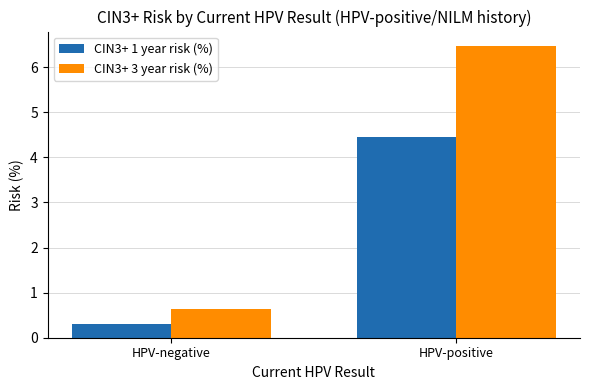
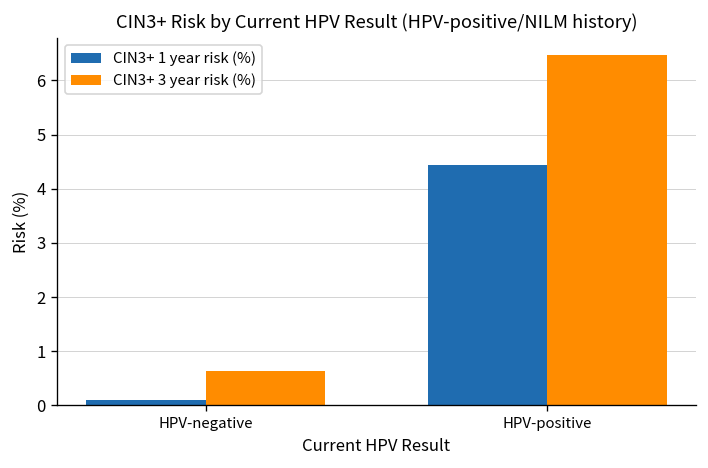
  {
    "CIN3+ 1 year risk (%)": {
-     "HPV-negative": 0.3,
+     "HPV-negative": 0.1,
      "HPV-positive": 4.4
    },
    "CIN3+ 3 year risk (%)": {
      "HPV-negative": 0.6,
      "HPV-positive": 6.5
    }
  }
